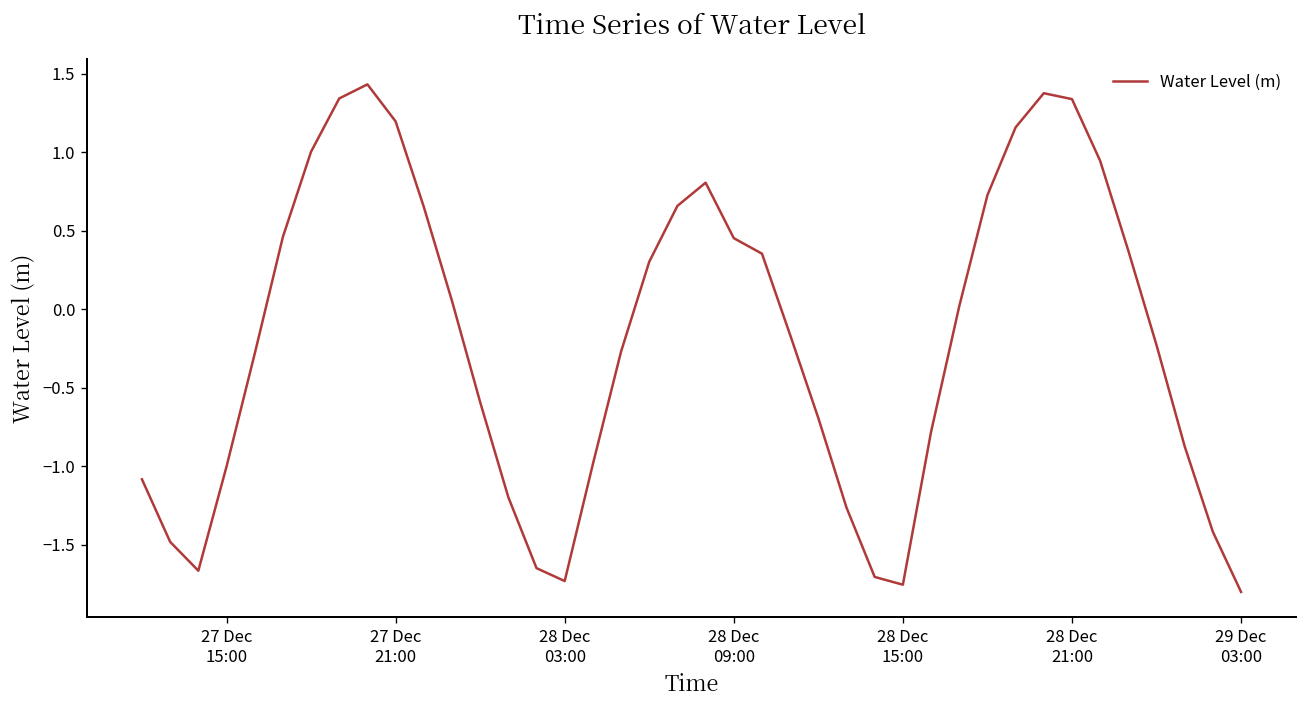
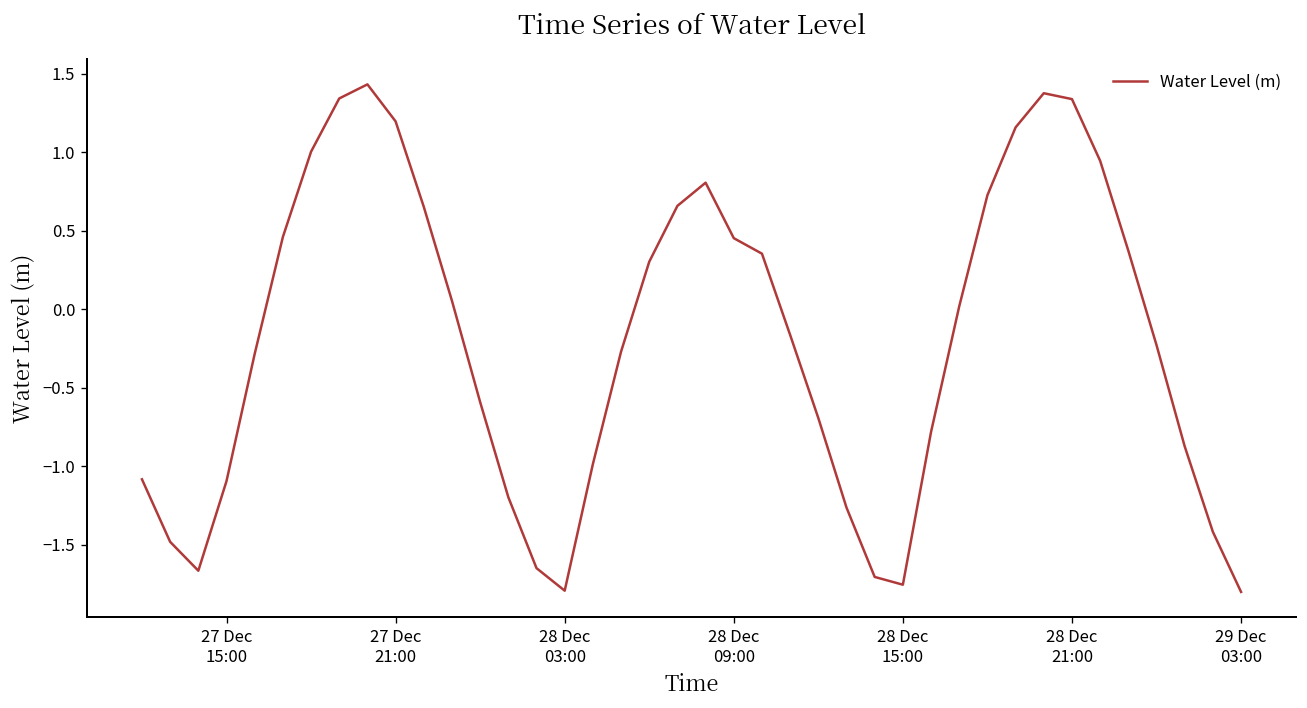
  {
-   "27 Dec 15:00": -1.00,
+   "27 Dec 15:00": -1.10,
    "27 Dec 21:00": 1.20,
-   "28 Dec 03:00": -1.73,
+   "28 Dec 03:00": -1.79,
    "28 Dec 09:00": 0.45,
    "28 Dec 15:00": -1.76,
    "28 Dec 21:00": 1.34,
    "29 Dec 03:00": -1.80
  }
